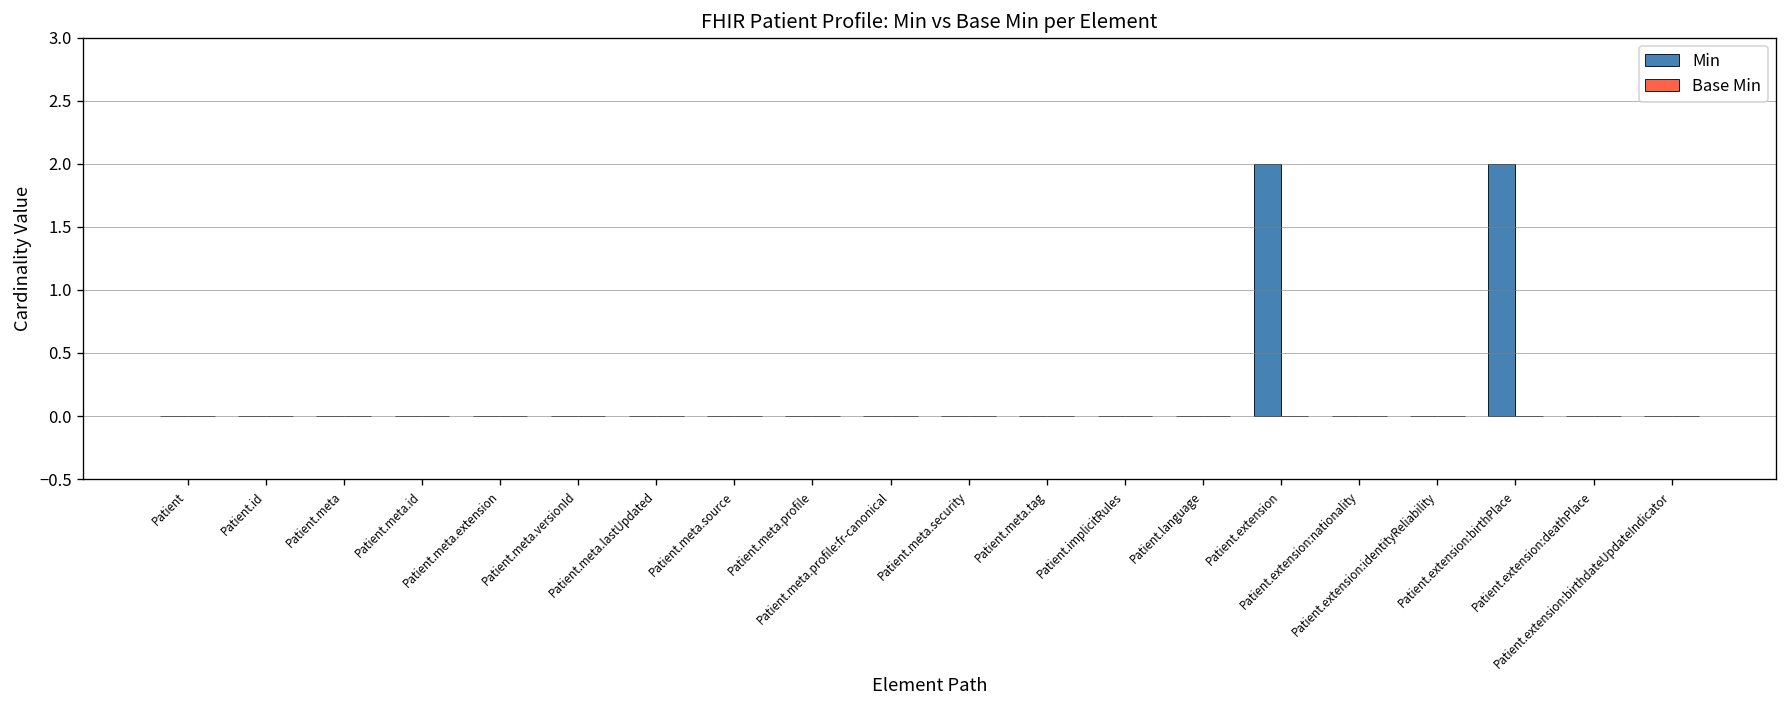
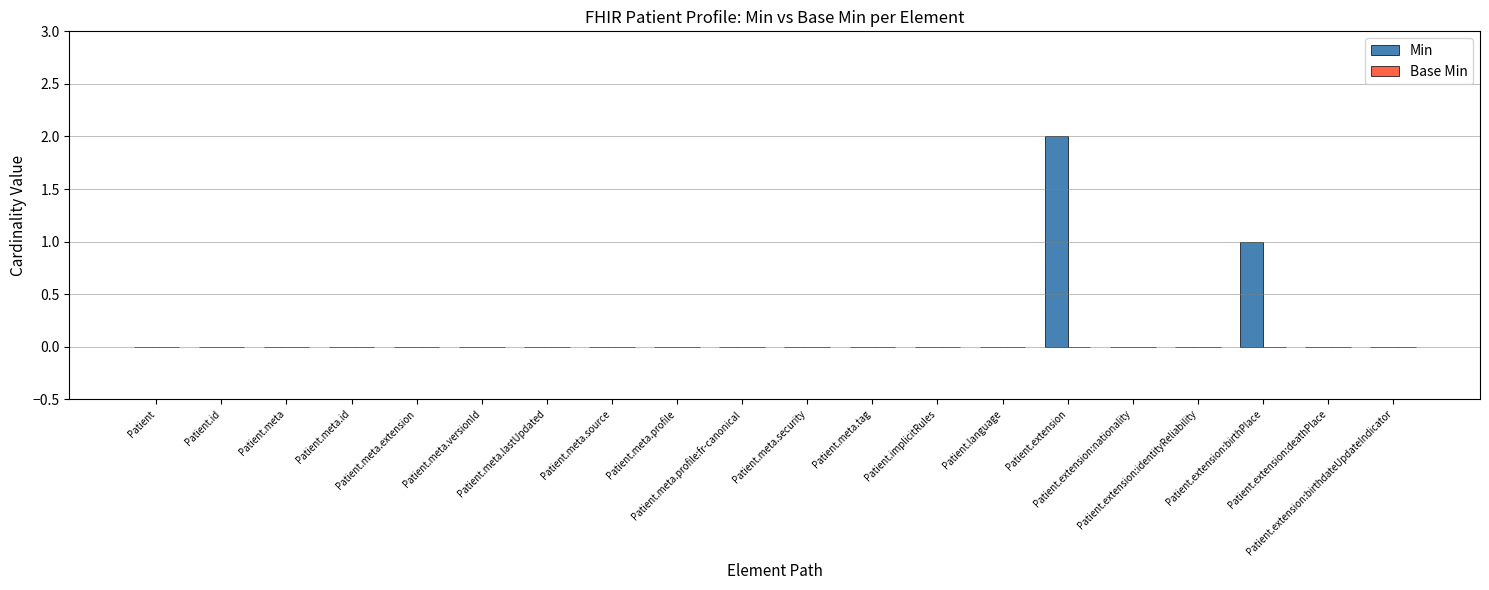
  {
    "Min": {
      "Patient": 0,
      "Patient.id": 0,
      "Patient.meta": 0,
      "Patient.meta.id": 0,
      "Patient.meta.extension": 0,
      "Patient.meta.versionId": 0,
      "Patient.meta.lastUpdated": 0,
      "Patient.meta.source": 0,
      "Patient.meta.profile": 0,
      "Patient.meta.profile:fr-canonical": 0,
      "Patient.meta.security": 0,
      "Patient.meta.tag": 0,
      "Patient.implicitRules": 0,
      "Patient.language": 0,
      "Patient.extension": 2,
      "Patient.extension:nationality": 0,
      "Patient.extension:identityReliability": 0,
-     "Patient.extension:birthPlace": 2,
+     "Patient.extension:birthPlace": 1,
      "Patient.extension:deathPlace": 0,
      "Patient.extension:birthdateUpdateIndicator": 0
    },
    "Base Min": {
      "Patient": 0,
      "Patient.id": 0,
      "Patient.meta": 0,
      "Patient.meta.id": 0,
      "Patient.meta.extension": 0,
      "Patient.meta.versionId": 0,
      "Patient.meta.lastUpdated": 0,
      "Patient.meta.source": 0,
      "Patient.meta.profile": 0,
      "Patient.meta.profile:fr-canonical": 0,
      "Patient.meta.security": 0,
      "Patient.meta.tag": 0,
      "Patient.implicitRules": 0,
      "Patient.language": 0,
      "Patient.extension": 0,
      "Patient.extension:nationality": 0,
      "Patient.extension:identityReliability": 0,
      "Patient.extension:birthPlace": 0,
      "Patient.extension:deathPlace": 0,
      "Patient.extension:birthdateUpdateIndicator": 0
    }
  }
